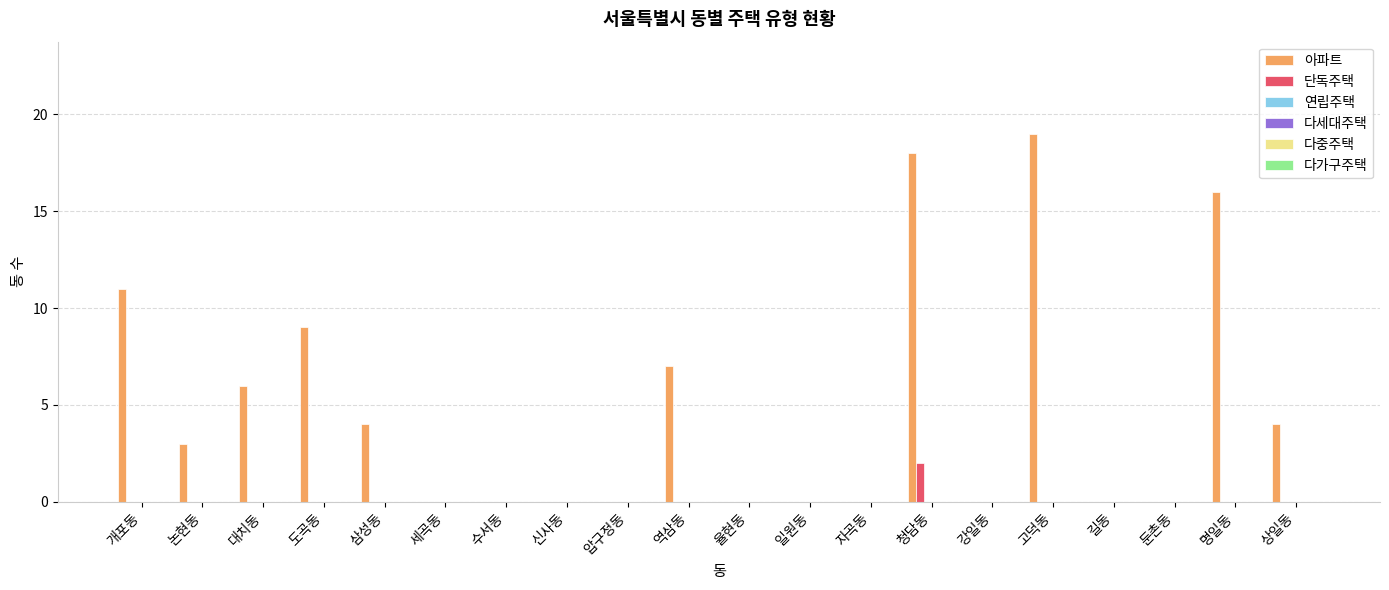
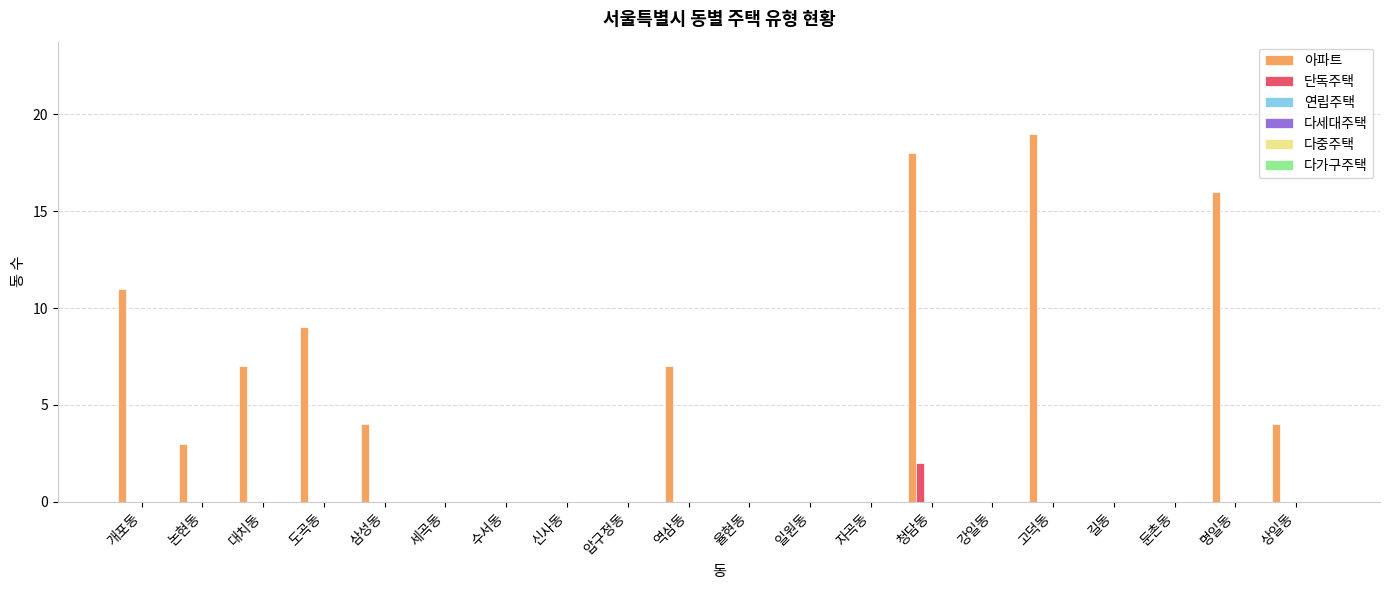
  {
    "아파트": {
      "개포동": 11,
      "논현동": 3,
-     "대치동": 6,
+     "대치동": 7,
      "도곡동": 9,
      "삼성동": 4,
      "세곡동": 0,
      "수서동": 0,
      "신사동": 0,
      "압구정동": 0,
      "역삼동": 7,
      "율현동": 0,
      "일원동": 0,
      "자곡동": 0,
      "청담동": 18,
      "강일동": 0,
      "고덕동": 19,
      "길동": 0,
      "둔촌동": 0,
      "명일동": 16,
      "상일동": 4
    },
    "단독주택": {
      "개포동": 0,
      "논현동": 0,
      "대치동": 0,
      "도곡동": 0,
      "삼성동": 0,
      "세곡동": 0,
      "수서동": 0,
      "신사동": 0,
      "압구정동": 0,
      "역삼동": 0,
      "율현동": 0,
      "일원동": 0,
      "자곡동": 0,
      "청담동": 2,
      "강일동": 0,
      "고덕동": 0,
      "길동": 0,
      "둔촌동": 0,
      "명일동": 0,
      "상일동": 0
    },
    "연립주택": {
      "개포동": 0,
      "논현동": 0,
      "대치동": 0,
      "도곡동": 0,
      "삼성동": 0,
      "세곡동": 0,
      "수서동": 0,
      "신사동": 0,
      "압구정동": 0,
      "역삼동": 0,
      "율현동": 0,
      "일원동": 0,
      "자곡동": 0,
      "청담동": 0,
      "강일동": 0,
      "고덕동": 0,
      "길동": 0,
      "둔촌동": 0,
      "명일동": 0,
      "상일동": 0
    },
    "다세대주택": {
      "개포동": 0,
      "논현동": 0,
      "대치동": 0,
      "도곡동": 0,
      "삼성동": 0,
      "세곡동": 0,
      "수서동": 0,
      "신사동": 0,
      "압구정동": 0,
      "역삼동": 0,
      "율현동": 0,
      "일원동": 0,
      "자곡동": 0,
      "청담동": 0,
      "강일동": 0,
      "고덕동": 0,
      "길동": 0,
      "둔촌동": 0,
      "명일동": 0,
      "상일동": 0
    },
    "다중주택": {
      "개포동": 0,
      "논현동": 0,
      "대치동": 0,
      "도곡동": 0,
      "삼성동": 0,
      "세곡동": 0,
      "수서동": 0,
      "신사동": 0,
      "압구정동": 0,
      "역삼동": 0,
      "율현동": 0,
      "일원동": 0,
      "자곡동": 0,
      "청담동": 0,
      "강일동": 0,
      "고덕동": 0,
      "길동": 0,
      "둔촌동": 0,
      "명일동": 0,
      "상일동": 0
    },
    "다가구주택": {
      "개포동": 0,
      "논현동": 0,
      "대치동": 0,
      "도곡동": 0,
      "삼성동": 0,
      "세곡동": 0,
      "수서동": 0,
      "신사동": 0,
      "압구정동": 0,
      "역삼동": 0,
      "율현동": 0,
      "일원동": 0,
      "자곡동": 0,
      "청담동": 0,
      "강일동": 0,
      "고덕동": 0,
      "길동": 0,
      "둔촌동": 0,
      "명일동": 0,
      "상일동": 0
    }
  }
